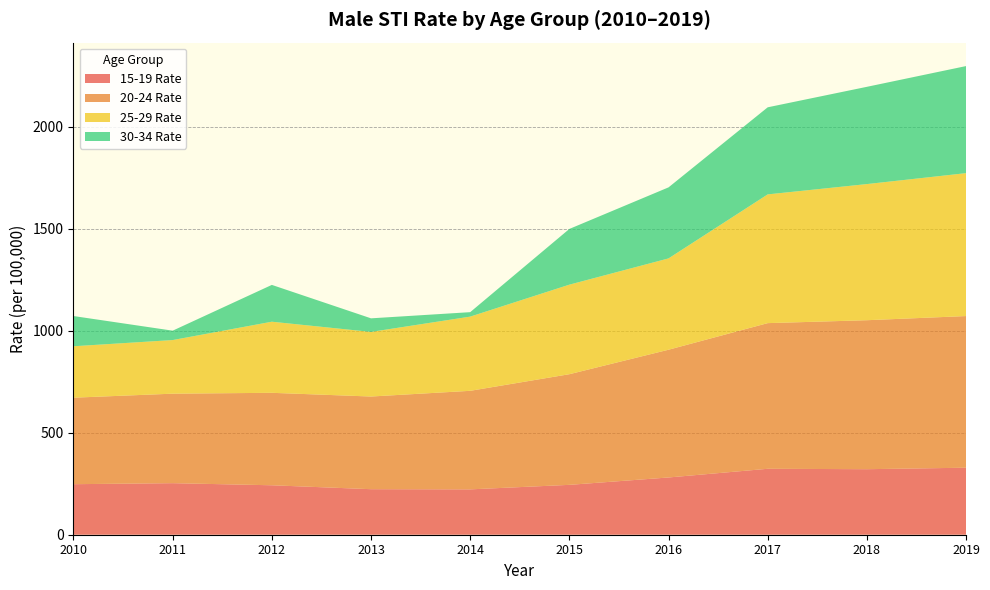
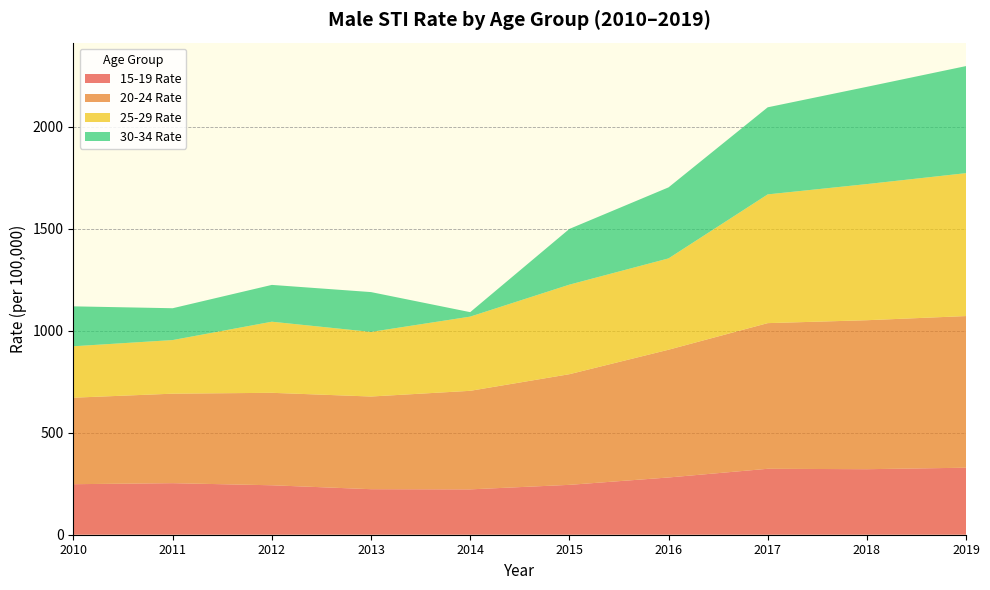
  {
    "25-29 Rate": {
      "2010": 250,
      "2011": 260,
      "2012": 350,
      "2013": 320,
      "2014": 360,
      "2015": 440,
      "2016": 450,
      "2017": 630,
      "2018": 670,
      "2019": 700
    },
    "30-34 Rate": {
-     "2010": 150,
-     "2011": 50,
+     "2010": 200,
+     "2011": 160,
      "2012": 180,
-     "2013": 70,
+     "2013": 200,
      "2014": 20,
      "2015": 270,
      "2016": 350,
      "2017": 430,
      "2018": 480,
      "2019": 520
    }
  }
